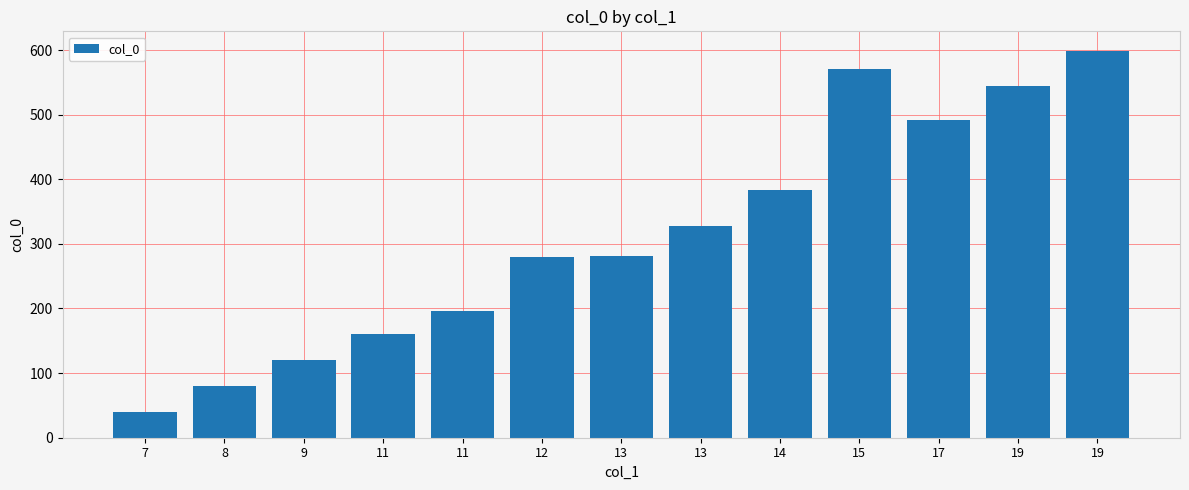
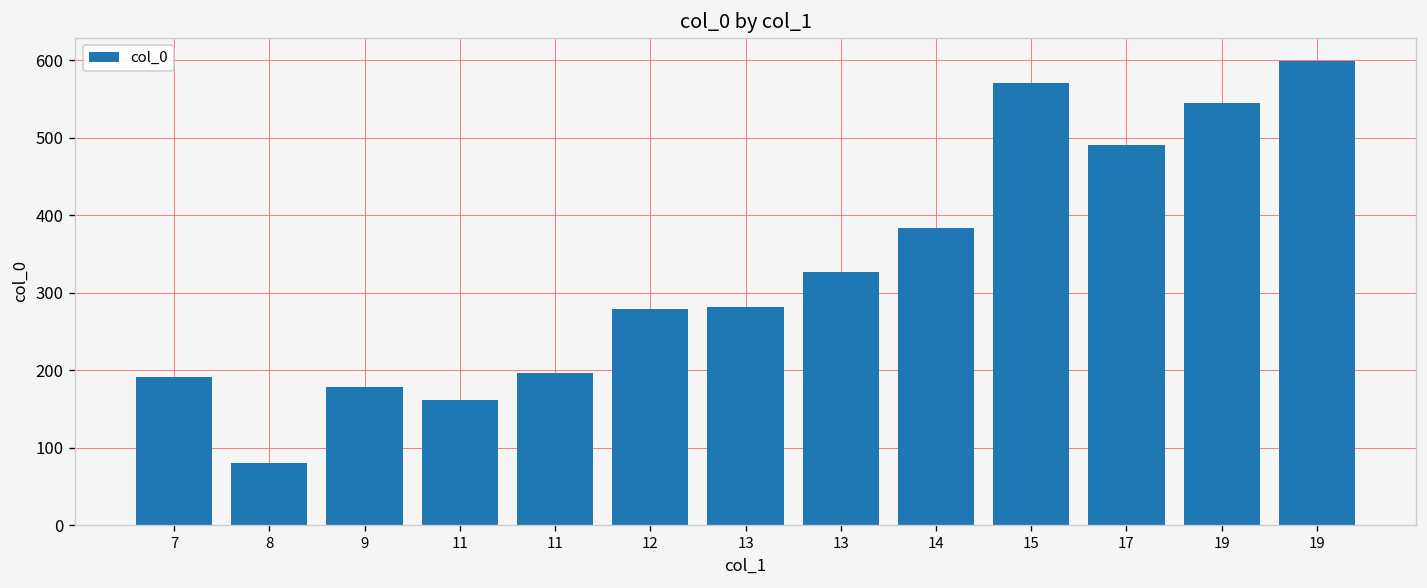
  {
-   "7": 40,
+   "7": 190,
    "8": 80,
-   "9": 120,
+   "9": 180,
    "12": 280,
    "14": 380,
    "15": 570,
    "17": 490
  }
